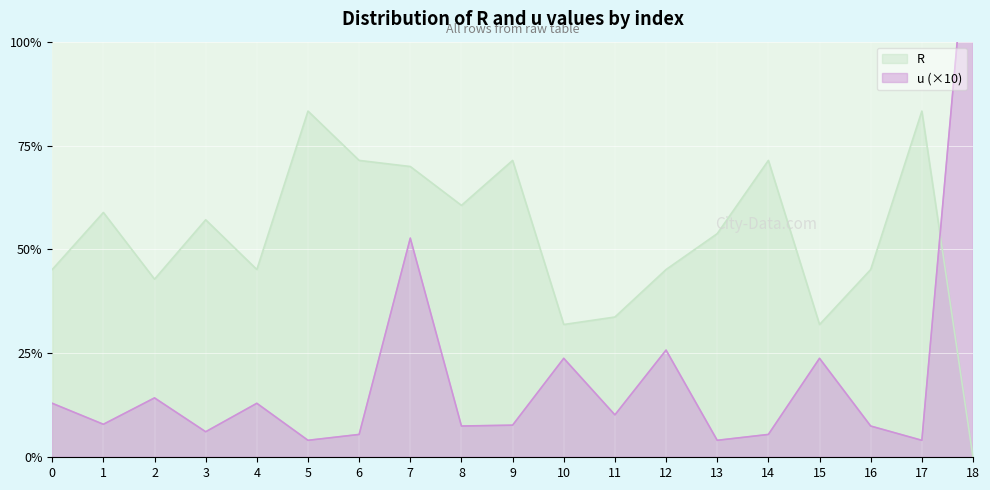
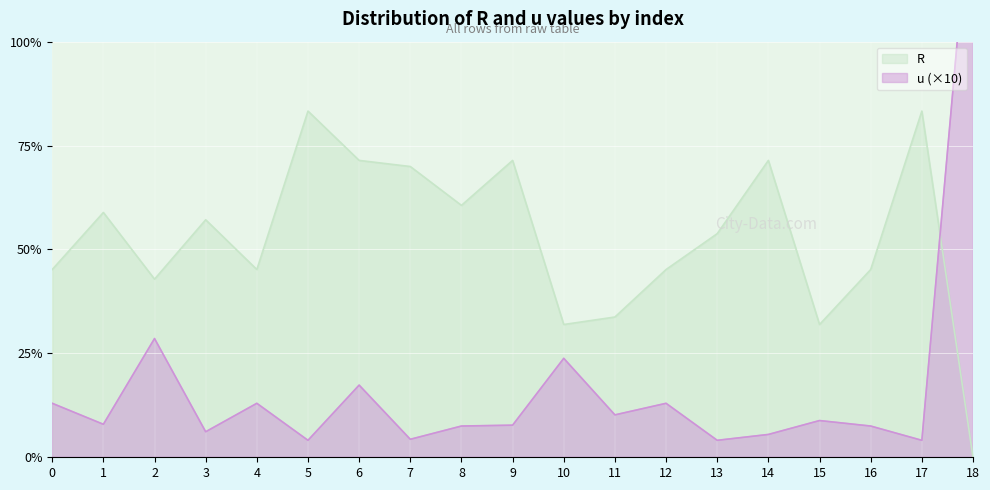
  {
    "R": {
      "0": "45%",
      "1": "59%",
      "2": "43%",
      "3": "57%",
      "4": "45%",
      "5": "83%",
      "6": "71%",
      "7": "70%",
      "8": "61%",
      "9": "71%",
      "10": "32%",
      "11": "34%",
      "12": "45%",
      "13": "54%",
      "14": "71%",
      "15": "32%",
      "16": "45%",
      "17": "83%",
      "18": "0%"
    },
    "u (×10)": {
      "0": "13%",
      "1": "8%",
-     "2": "14%",
+     "2": "29%",
      "3": "6%",
      "4": "13%",
      "5": "4%",
-     "6": "5%",
-     "7": "53%",
+     "6": "17%",
+     "7": "4%",
      "8": "8%",
      "9": "8%",
      "10": "24%",
      "11": "10%",
-     "12": "26%",
+     "12": "13%",
      "13": "4%",
      "14": "5%",
-     "15": "24%",
+     "15": "9%",
      "16": "8%",
      "17": "4%"
    }
  }
